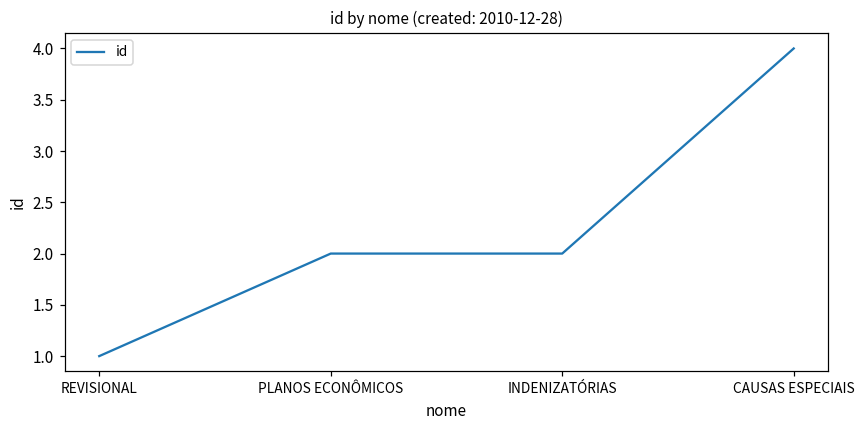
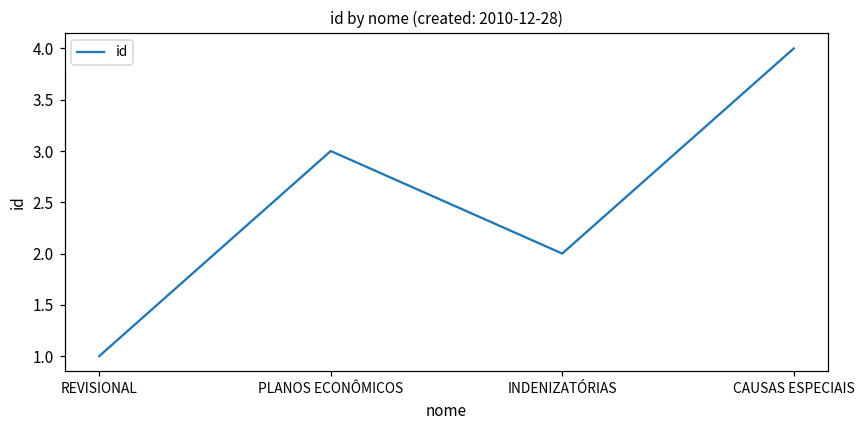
  {
    "REVISIONAL": 1,
-   "PLANOS ECONÔMICOS": 2,
+   "PLANOS ECONÔMICOS": 3,
    "INDENIZATÓRIAS": 2,
    "CAUSAS ESPECIAIS": 4
  }
